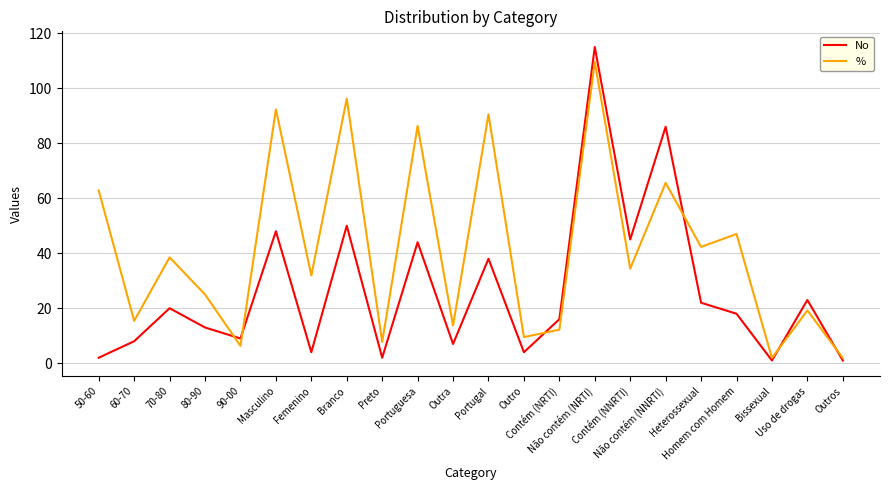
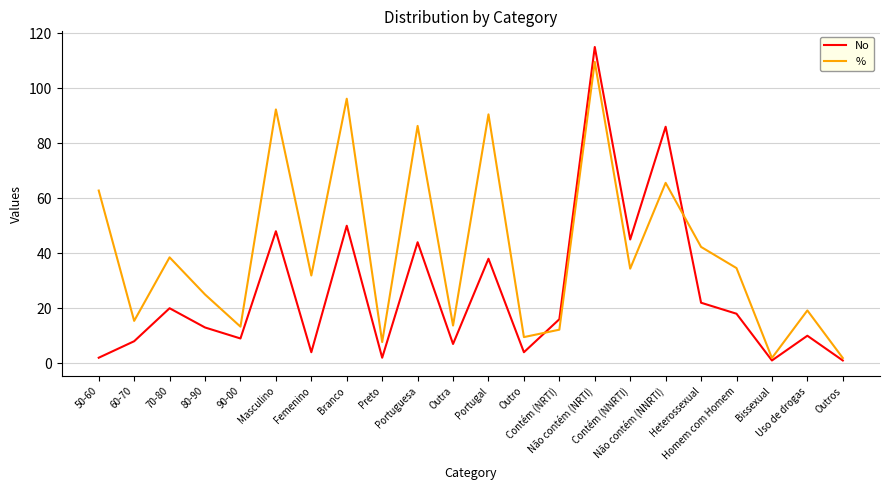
  {
    "No": {
      "50-60": 2,
      "60-70": 8,
      "70-80": 20,
      "80-90": 13,
      "90-00": 9,
      "Masculino": 48,
      "Femenino": 4,
      "Branco": 50,
      "Preto": 2,
      "Portuguesa": 44,
      "Outra": 7,
      "Portugal": 38,
      "Outro": 4,
      "Contém (NRTI)": 16,
      "Não contém (NRTI)": 115,
      "Contém (NNRTI)": 45,
      "Não contém (NNRTI)": 86,
      "Heterossexual": 22,
      "Homem com Homem": 18,
-     "Uso de drogas": 23
+     "Uso de drogas": 10
    },
    "%": {
      "50-60": 63,
      "60-70": 15,
      "70-80": 39,
      "80-90": 25,
-     "90-00": 6,
+     "90-00": 13,
      "Masculino": 92,
      "Femenino": 32,
      "Branco": 96,
      "Preto": 8,
      "Portuguesa": 86,
      "Outra": 14,
      "Portugal": 91,
      "Outro": 10,
      "Contém (NRTI)": 12,
      "Não contém (NRTI)": 110,
      "Contém (NNRTI)": 34,
      "Não contém (NNRTI)": 66,
      "Heterossexual": 42,
-     "Homem com Homem": 47,
+     "Homem com Homem": 35,
      "Uso de drogas": 19
    }
  }
